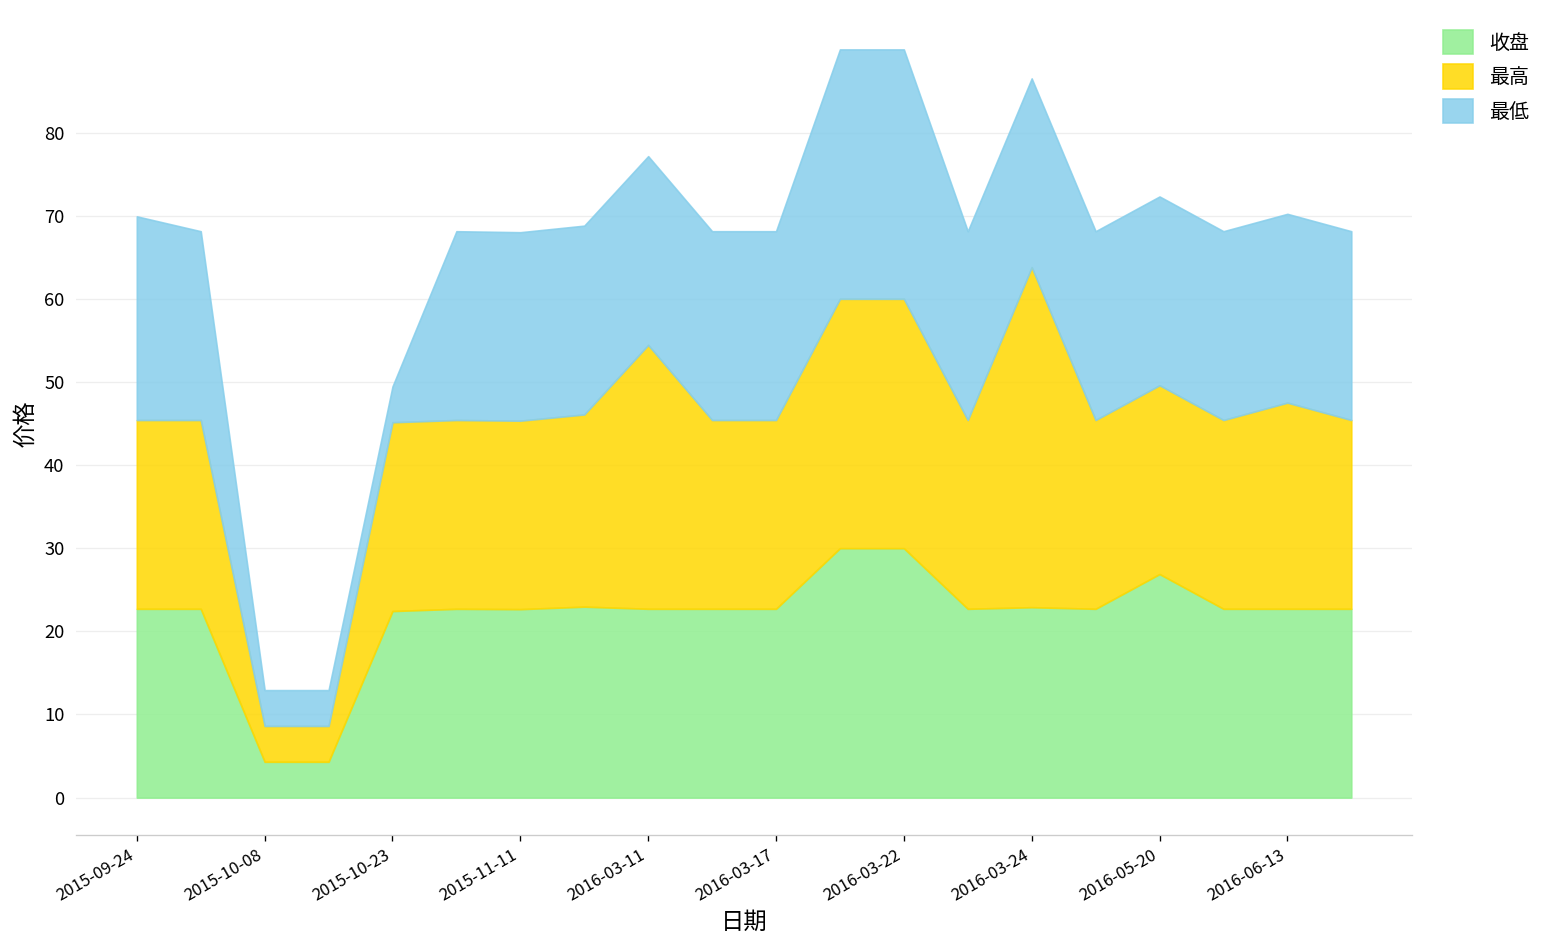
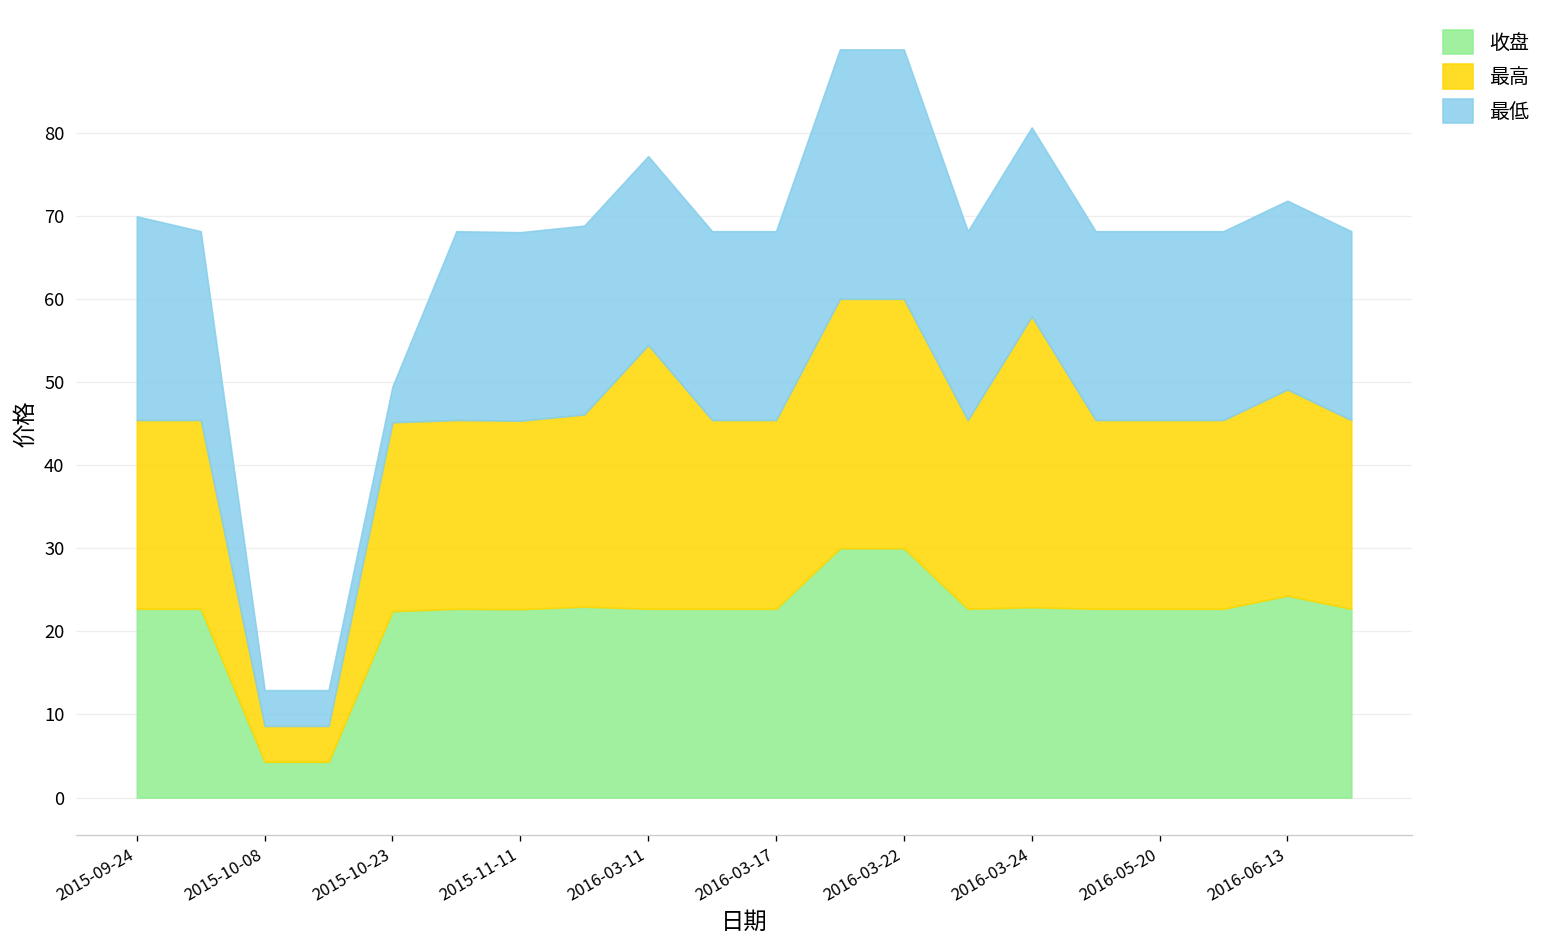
  {
    "收盘": {
      "2015-09-24": 23,
      "2015-10-08": 4,
      "2015-10-23": 22,
      "2015-11-11": 23,
      "2016-03-11": 23,
      "2016-03-17": 23,
      "2016-03-22": 30,
      "2016-03-24": 23,
-     "2016-05-20": 27,
-     "2016-06-13": 23
+     "2016-05-20": 23,
+     "2016-06-13": 24
    },
    "最高": {
      "2015-09-24": 23,
      "2015-10-08": 4,
      "2015-10-23": 23,
      "2015-11-11": 23,
      "2016-03-11": 32,
      "2016-03-17": 23,
      "2016-03-22": 30,
-     "2016-03-24": 41,
+     "2016-03-24": 35,
      "2016-05-20": 23,
      "2016-06-13": 25
    },
    "最低": {
      "2015-09-24": 25,
      "2015-10-08": 4,
      "2015-10-23": 4,
      "2015-11-11": 23,
      "2016-03-11": 23,
      "2016-03-17": 23,
      "2016-03-22": 30,
      "2016-03-24": 23,
      "2016-05-20": 23,
      "2016-06-13": 23
    }
  }
